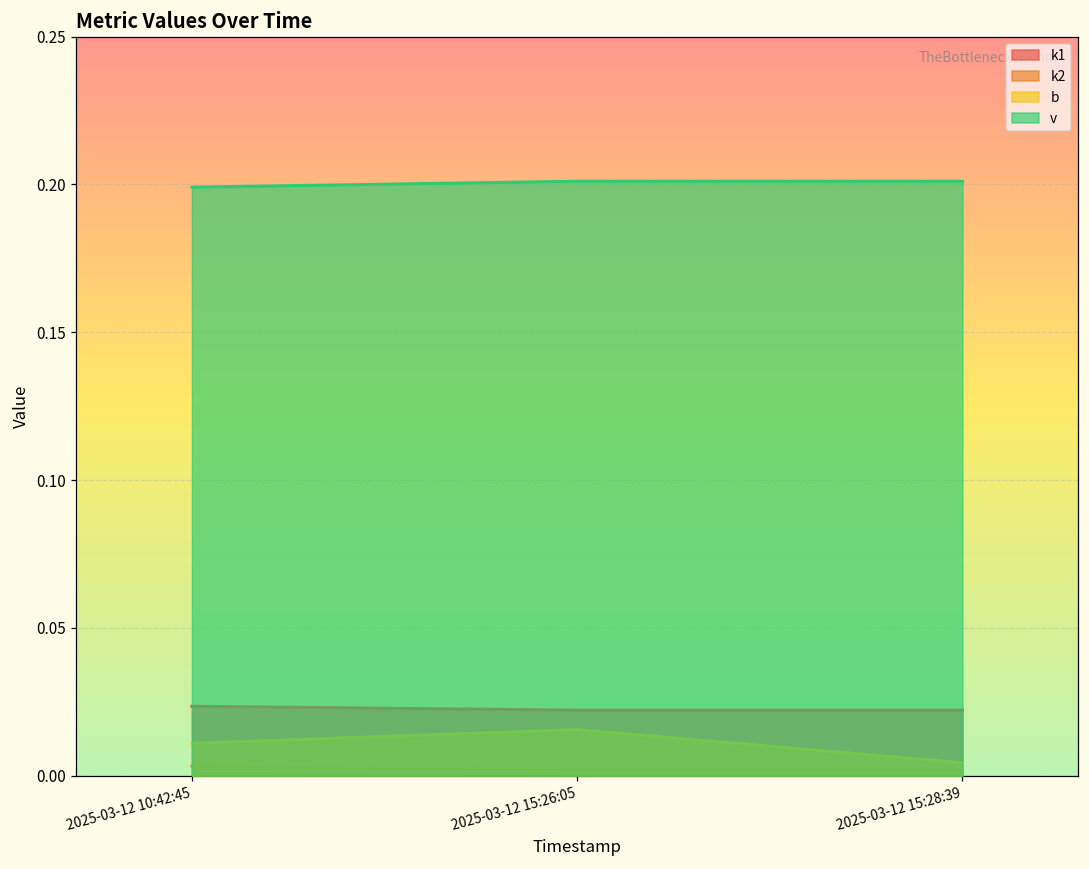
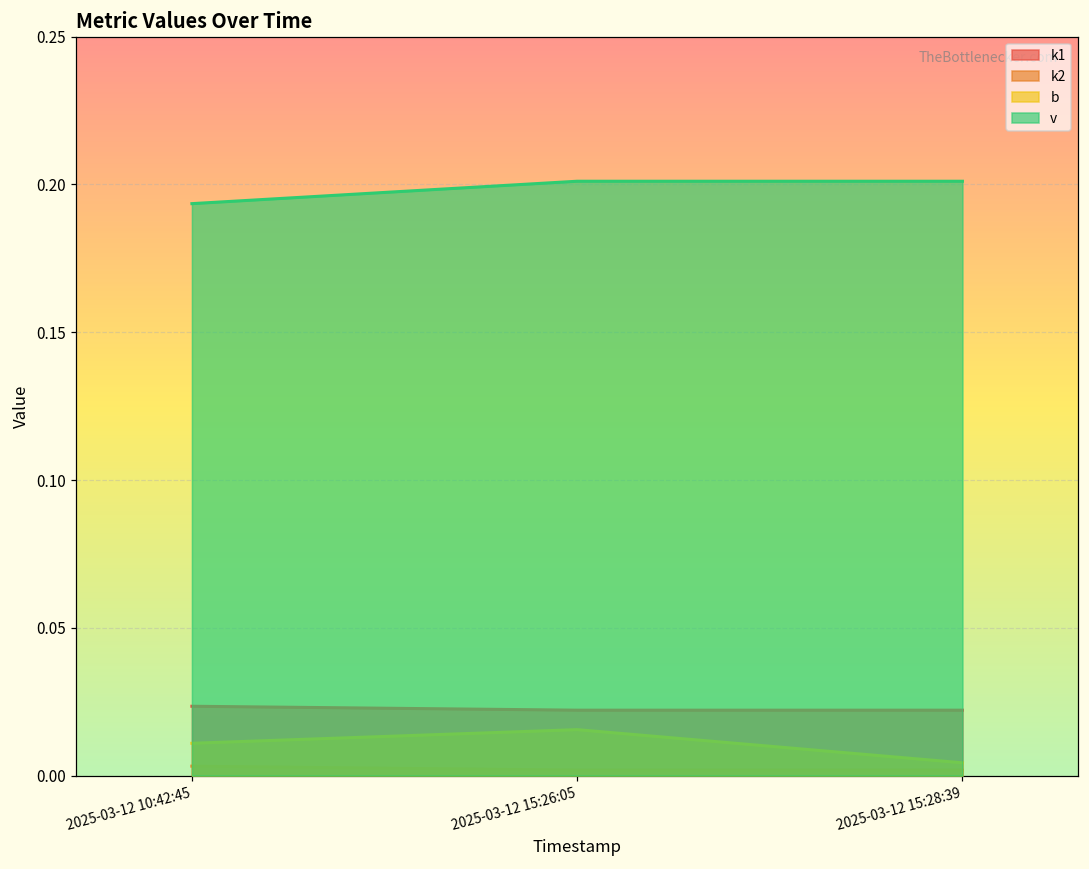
  {
    "b": {
      "2025-03-12 10:42:45": 0.011,
      "2025-03-12 15:26:05": 0.016,
      "2025-03-12 15:28:39": 0.004
    },
    "v": {
-     "2025-03-12 10:42:45": 0.199,
+     "2025-03-12 10:42:45": 0.194,
      "2025-03-12 15:26:05": 0.201,
      "2025-03-12 15:28:39": 0.201
    }
  }
